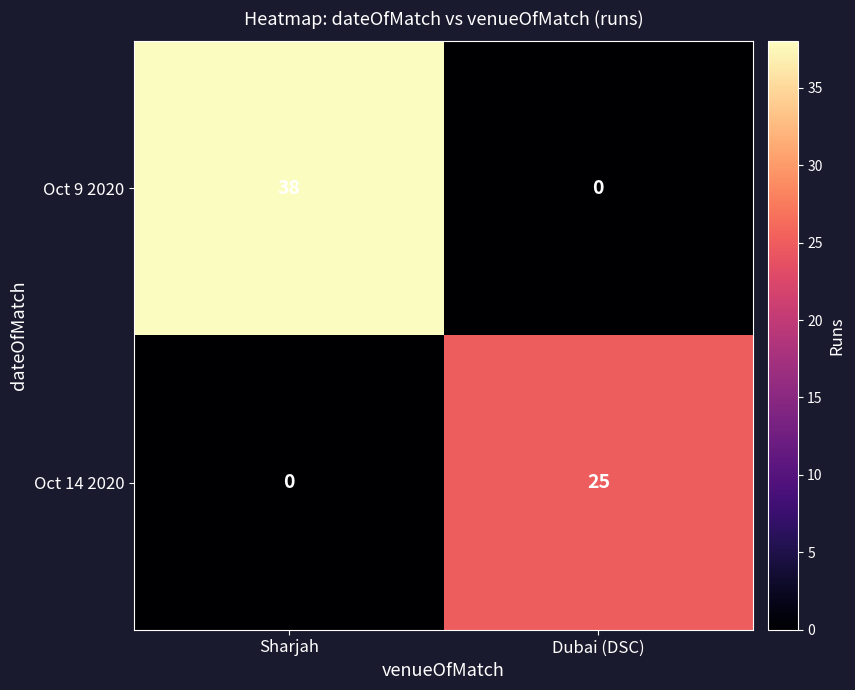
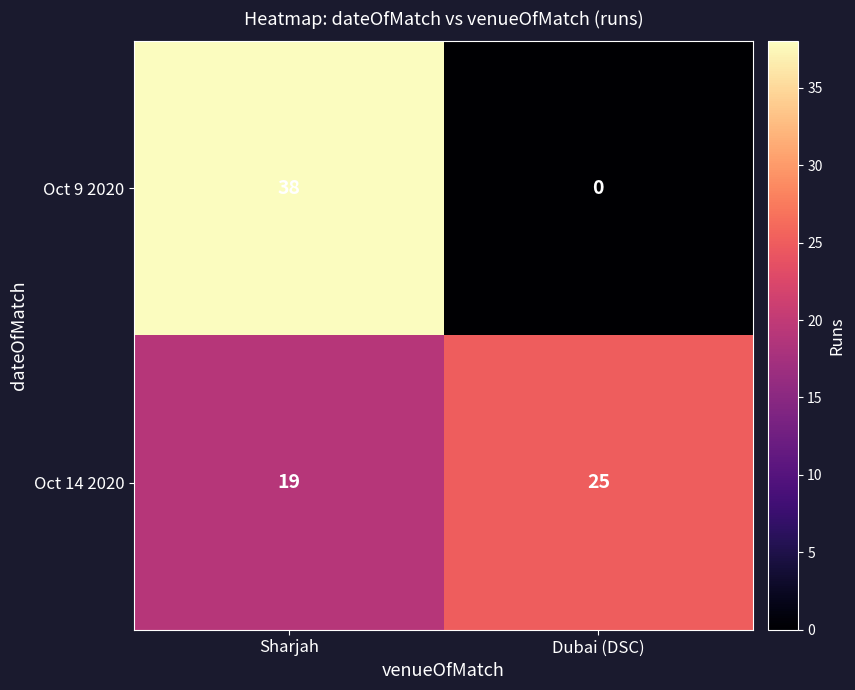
  {
    "Oct 9 2020": {
      "Sharjah": 38,
      "Dubai (DSC)": 0
    },
    "Oct 14 2020": {
-     "Sharjah": 0,
+     "Sharjah": 19,
      "Dubai (DSC)": 25
    }
  }
